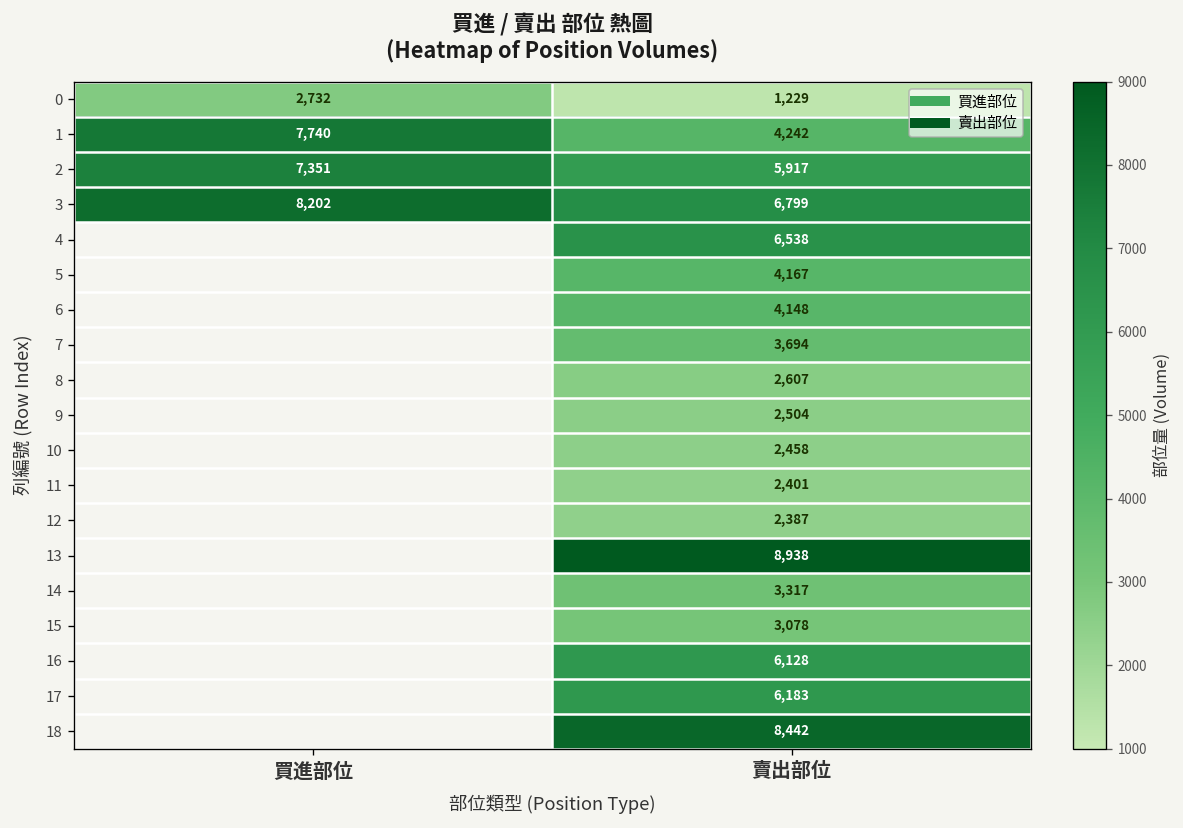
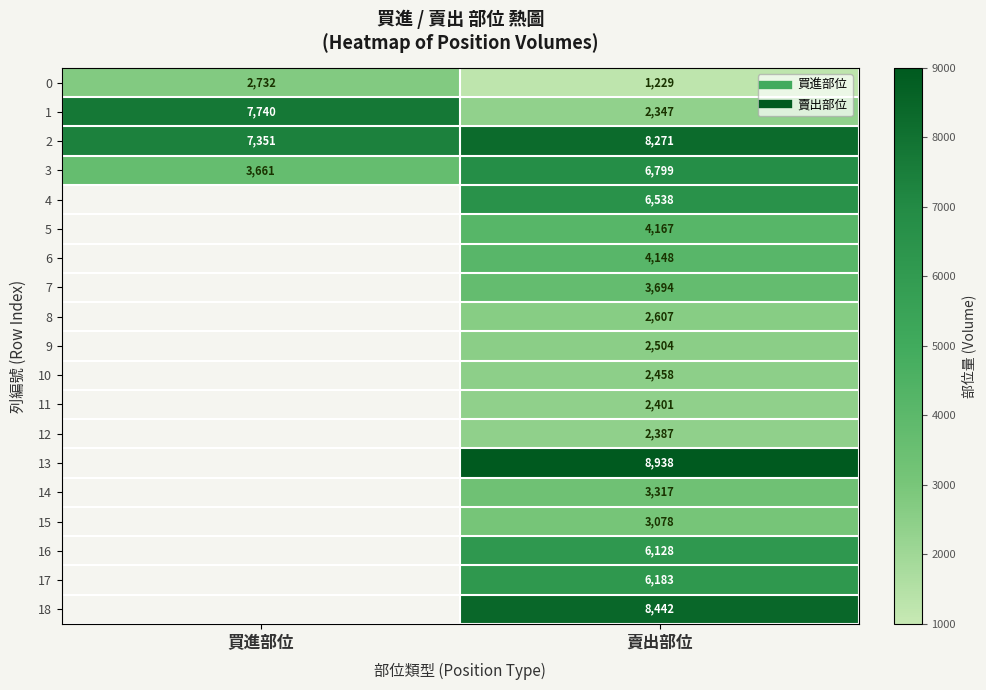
  {
    "0": {
      "買進部位": "2,732",
      "賣出部位": "1,229"
    },
    "1": {
      "買進部位": "7,740",
-     "賣出部位": "4,242"
+     "賣出部位": "2,347"
    },
    "2": {
      "買進部位": "7,351",
-     "賣出部位": "5,917"
+     "賣出部位": "8,271"
    },
    "3": {
-     "買進部位": "8,202",
+     "買進部位": "3,661",
      "賣出部位": "6,799"
    },
    "4": {
      "賣出部位": "6,538"
    },
    "5": {
      "賣出部位": "4,167"
    },
    "6": {
      "賣出部位": "4,148"
    },
    "7": {
      "賣出部位": "3,694"
    },
    "8": {
      "賣出部位": "2,607"
    },
    "9": {
      "賣出部位": "2,504"
    },
    "10": {
      "賣出部位": "2,458"
    },
    "11": {
      "賣出部位": "2,401"
    },
    "12": {
      "賣出部位": "2,387"
    },
    "13": {
      "賣出部位": "8,938"
    },
    "14": {
      "賣出部位": "3,317"
    },
    "15": {
      "賣出部位": "3,078"
    },
    "16": {
      "賣出部位": "6,128"
    },
    "17": {
      "賣出部位": "6,183"
    },
    "18": {
      "賣出部位": "8,442"
    }
  }
